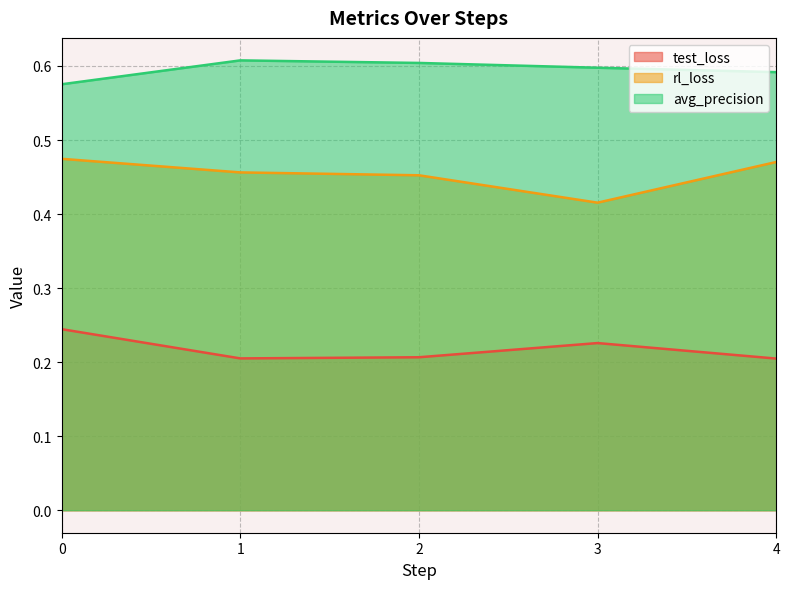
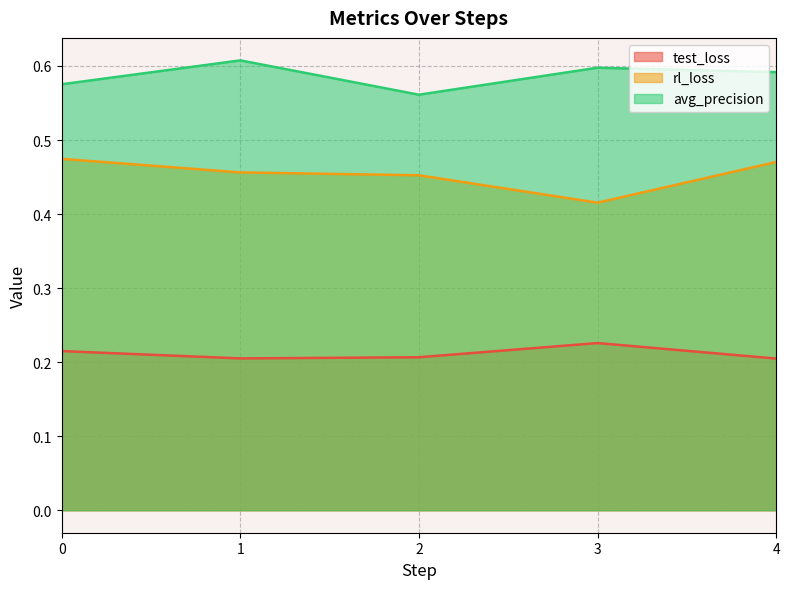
  {
    "test_loss": {
-     "0": 0.24,
+     "0": 0.21,
      "1": 0.21,
      "2": 0.21,
      "3": 0.23,
      "4": 0.20
    },
    "rl_loss": {
      "0": 0.47,
      "1": 0.46,
      "2": 0.45,
      "3": 0.42,
      "4": 0.47
    },
    "avg_precision": {
      "0": 0.58,
      "1": 0.61,
-     "2": 0.60,
+     "2": 0.56,
      "3": 0.60,
      "4": 0.59
    }
  }
